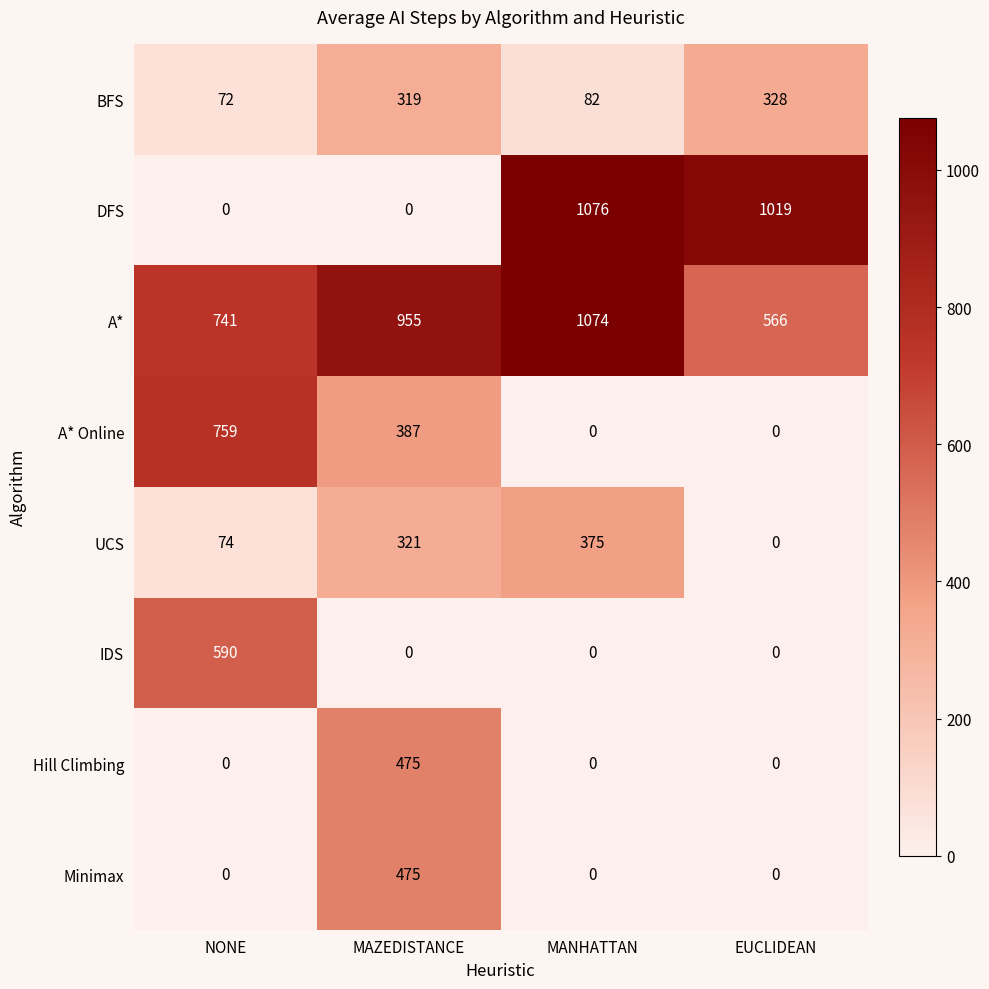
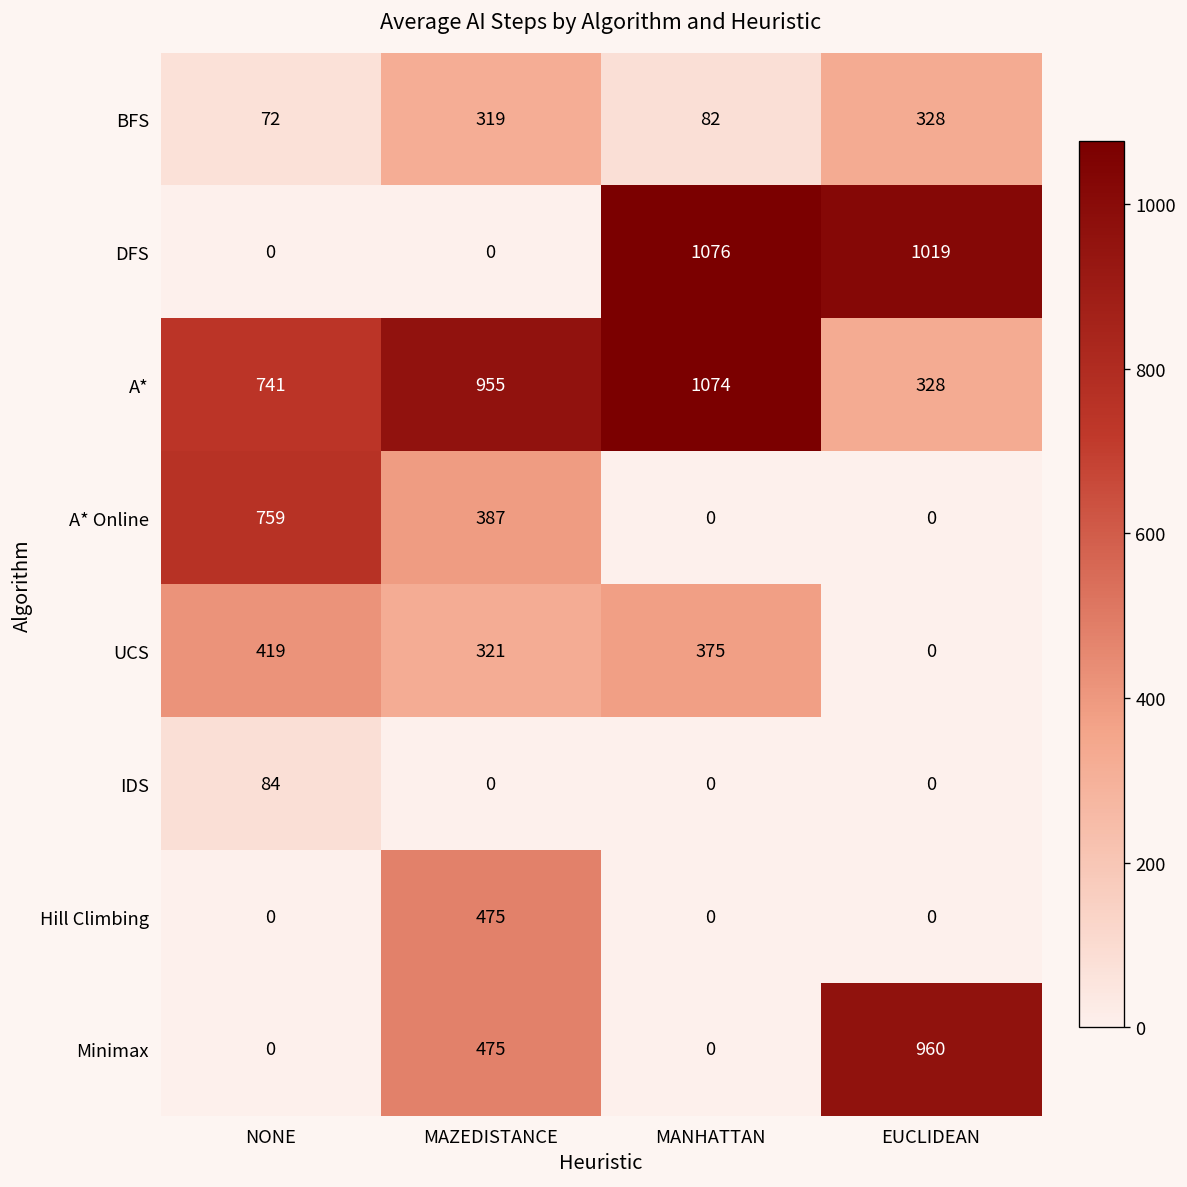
  {
    "BFS": {
      "NONE": 72,
      "MAZEDISTANCE": 319,
      "MANHATTAN": 82,
      "EUCLIDEAN": 328
    },
    "DFS": {
      "NONE": 0,
      "MAZEDISTANCE": 0,
      "MANHATTAN": 1076,
      "EUCLIDEAN": 1019
    },
    "A*": {
      "NONE": 741,
      "MAZEDISTANCE": 955,
      "MANHATTAN": 1074,
-     "EUCLIDEAN": 566
+     "EUCLIDEAN": 328
    },
    "A* Online": {
      "NONE": 759,
      "MAZEDISTANCE": 387,
      "MANHATTAN": 0,
      "EUCLIDEAN": 0
    },
    "UCS": {
-     "NONE": 74,
+     "NONE": 419,
      "MAZEDISTANCE": 321,
      "MANHATTAN": 375,
      "EUCLIDEAN": 0
    },
    "IDS": {
-     "NONE": 590,
+     "NONE": 84,
      "MAZEDISTANCE": 0,
      "MANHATTAN": 0,
      "EUCLIDEAN": 0
    },
    "Hill Climbing": {
      "NONE": 0,
      "MAZEDISTANCE": 475,
      "MANHATTAN": 0,
      "EUCLIDEAN": 0
    },
    "Minimax": {
      "NONE": 0,
      "MAZEDISTANCE": 475,
      "MANHATTAN": 0,
-     "EUCLIDEAN": 0
+     "EUCLIDEAN": 960
    }
  }
